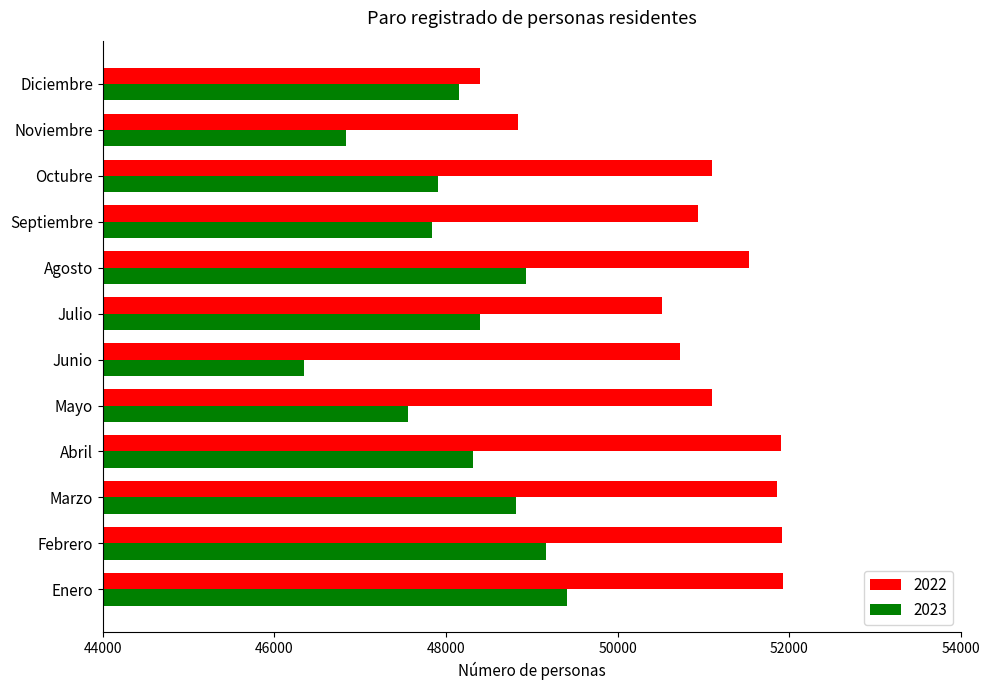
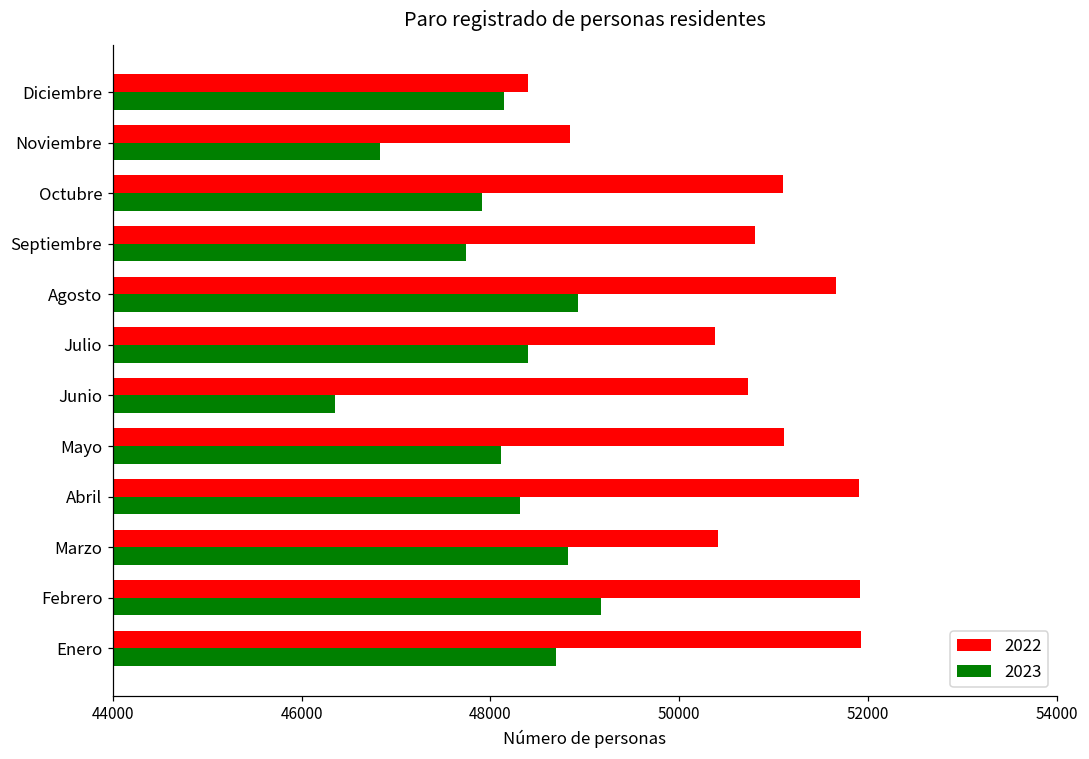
  {
    "2022": {
      "Diciembre": 48400,
      "Noviembre": 48800,
      "Octubre": 51100,
-     "Septiembre": 50900,
-     "Agosto": 51500,
-     "Julio": 50500,
+     "Septiembre": 50800,
+     "Agosto": 51700,
+     "Julio": 50400,
      "Junio": 50700,
      "Mayo": 51100,
      "Abril": 51900,
-     "Marzo": 51900,
+     "Marzo": 50400,
      "Febrero": 51900,
      "Enero": 51900
    },
    "2023": {
      "Diciembre": 48100,
      "Noviembre": 46800,
      "Octubre": 47900,
-     "Septiembre": 47800,
+     "Septiembre": 47700,
      "Agosto": 48900,
      "Julio": 48400,
      "Junio": 46400,
-     "Mayo": 47600,
+     "Mayo": 48100,
      "Abril": 48300,
      "Marzo": 48800,
      "Febrero": 49200,
-     "Enero": 49400
+     "Enero": 48700
    }
  }
